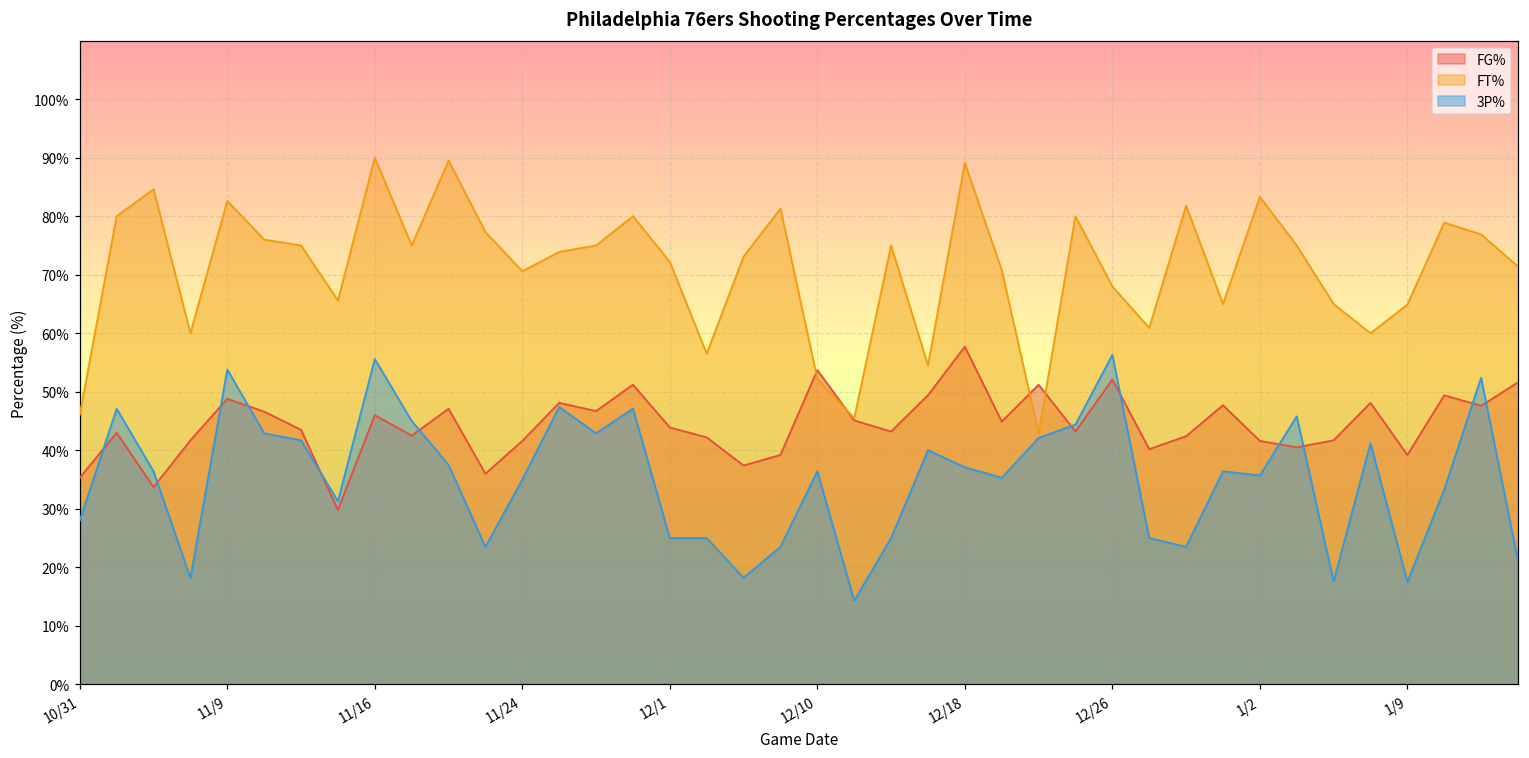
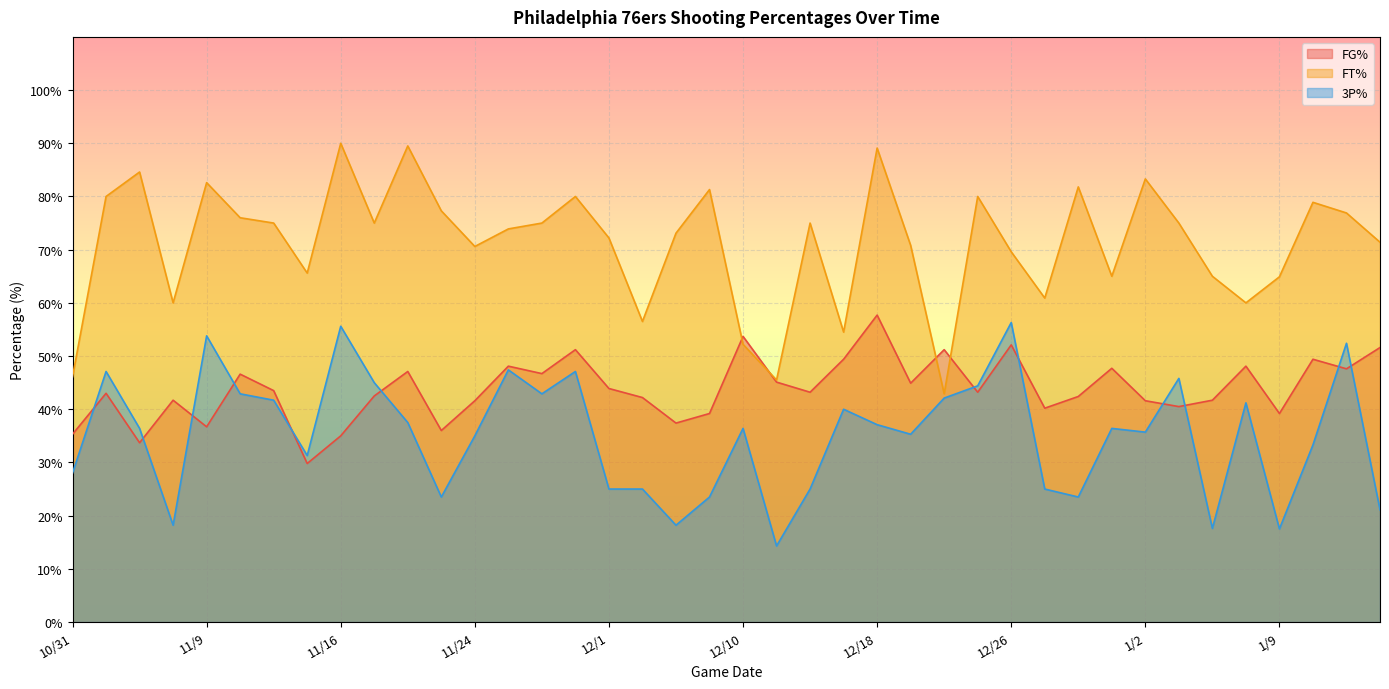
  {
    "FG%": {
      "10/31": "35%",
-     "11/9": "49%",
-     "11/16": "46%",
+     "11/9": "37%",
+     "11/16": "35%",
      "11/24": "42%",
      "12/1": "44%",
      "12/10": "54%",
      "12/18": "58%",
      "12/26": "52%",
      "1/2": "42%",
      "1/9": "39%"
    },
    "FT%": {
      "10/31": "46%",
      "11/9": "83%",
      "11/16": "90%",
      "11/24": "71%",
      "12/1": "72%",
      "12/10": "52%",
      "12/18": "89%",
-     "12/26": "68%",
+     "12/26": "70%",
      "1/2": "83%",
      "1/9": "65%"
    },
    "3P%": {
      "10/31": "28%",
      "11/9": "54%",
      "11/16": "56%",
      "11/24": "35%",
      "12/1": "25%",
      "12/10": "36%",
      "12/18": "37%",
      "12/26": "56%",
      "1/2": "36%",
      "1/9": "18%"
    }
  }
